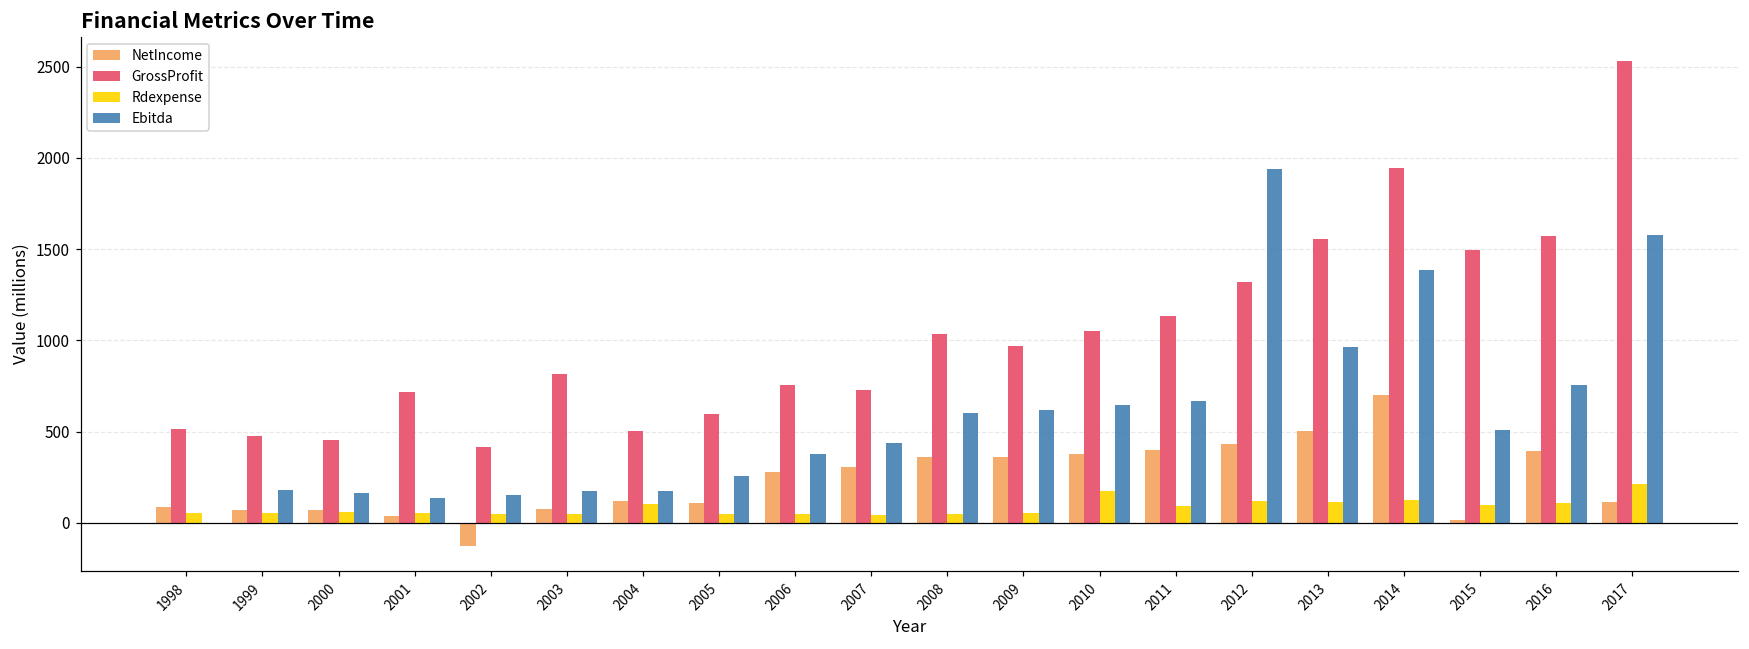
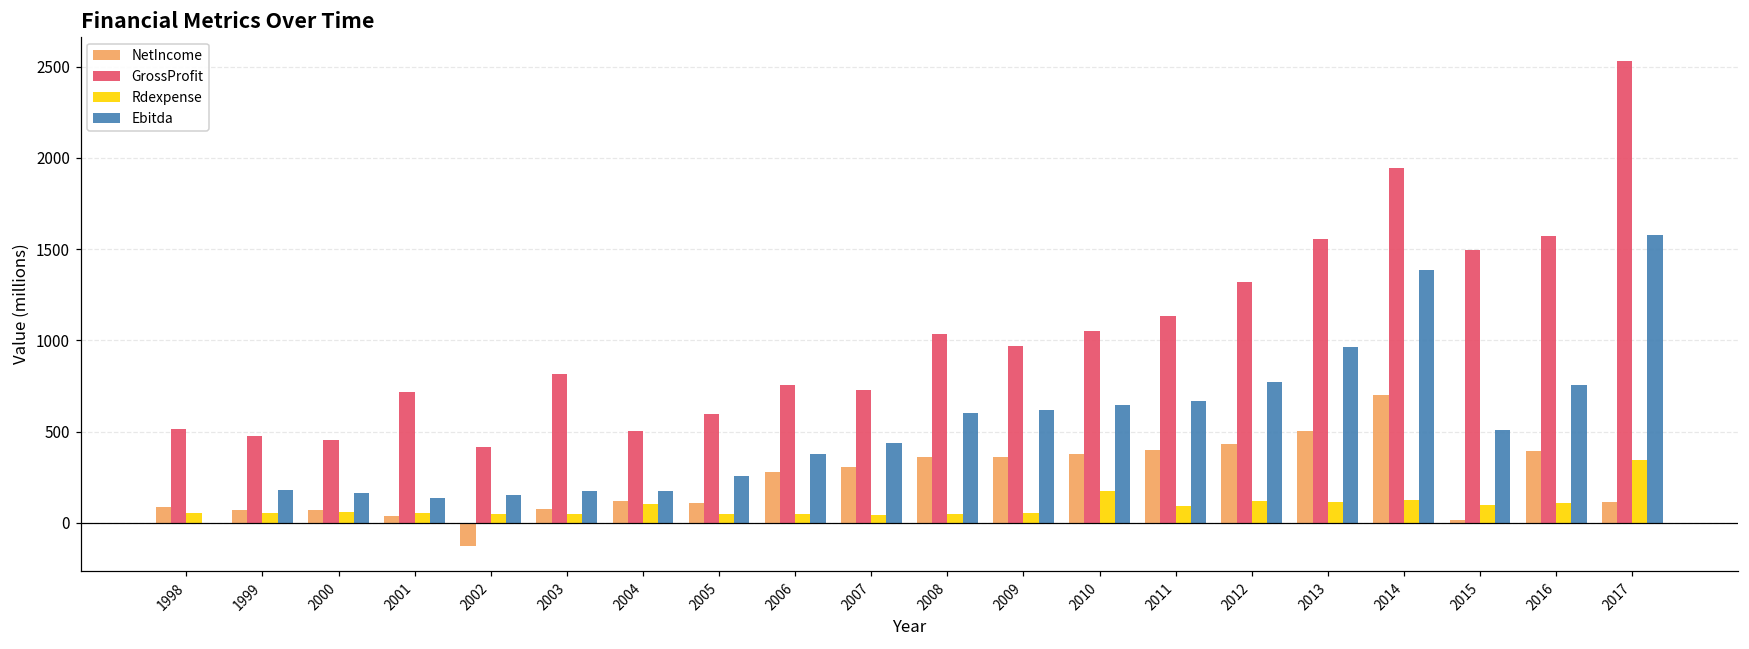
  {
    "NetIncome": {
      "1998": 90,
      "1999": 70,
      "2000": 70,
      "2001": 30,
      "2002": -130,
      "2003": 80,
      "2004": 120,
      "2005": 110,
      "2006": 280,
      "2007": 300,
      "2008": 360,
      "2009": 360,
      "2010": 380,
      "2011": 400,
      "2012": 430,
      "2013": 500,
      "2014": 700,
      "2016": 390,
      "2017": 110
    },
    "GrossProfit": {
      "1998": 520,
      "1999": 470,
      "2000": 450,
      "2001": 720,
      "2002": 420,
      "2003": 820,
      "2004": 500,
      "2005": 600,
      "2006": 760,
      "2007": 730,
      "2008": 1030,
      "2009": 970,
      "2010": 1050,
      "2011": 1130,
      "2012": 1320,
      "2013": 1550,
      "2014": 1950,
      "2015": 1500,
      "2016": 1570,
      "2017": 2530
    },
    "Rdexpense": {
      "1998": 50,
      "1999": 50,
      "2000": 60,
      "2001": 50,
      "2002": 50,
      "2003": 50,
      "2004": 100,
      "2005": 50,
      "2006": 50,
      "2007": 40,
      "2008": 50,
      "2009": 50,
      "2010": 170,
      "2011": 90,
      "2012": 120,
      "2013": 110,
      "2014": 120,
      "2015": 100,
      "2016": 110,
-     "2017": 210
+     "2017": 340
    },
    "Ebitda": {
      "1998": 0,
      "1999": 180,
      "2000": 170,
      "2001": 130,
      "2002": 150,
      "2003": 170,
      "2004": 170,
      "2005": 250,
      "2006": 370,
      "2007": 440,
      "2008": 600,
      "2009": 620,
      "2010": 650,
      "2011": 670,
-     "2012": 1940,
+     "2012": 770,
      "2013": 960,
      "2014": 1390,
      "2015": 510,
      "2016": 760,
      "2017": 1580
    }
  }
